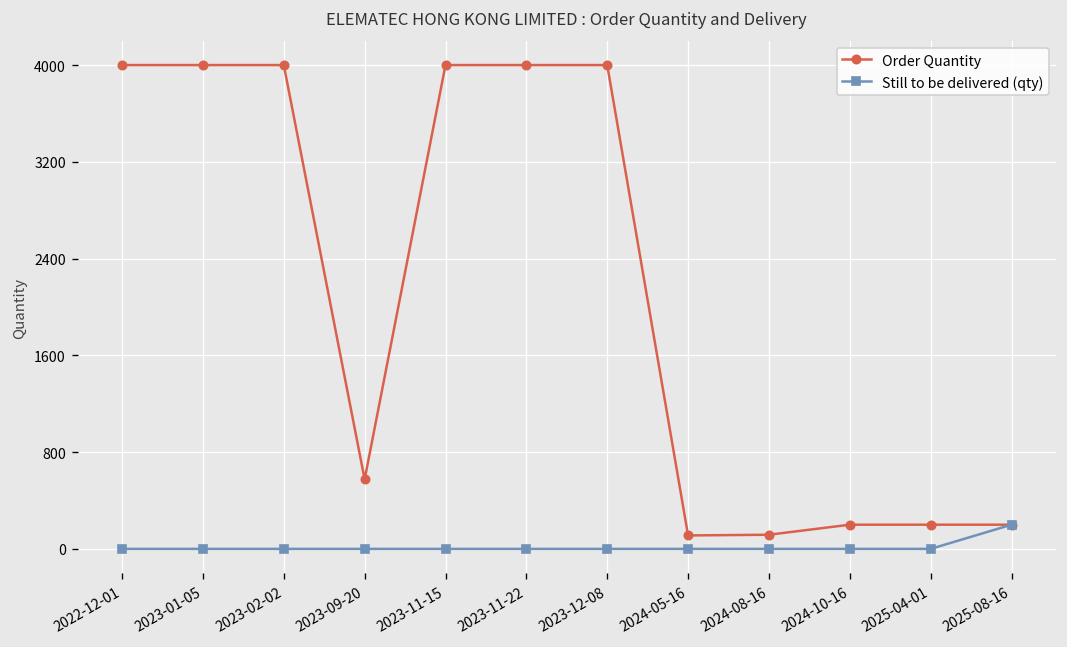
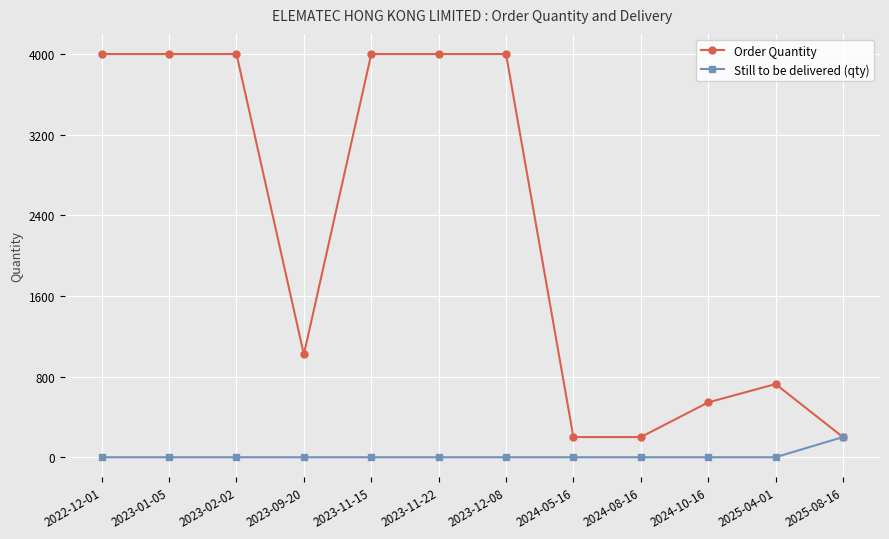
  {
    "Order Quantity": {
      "2022-12-01": 4000,
      "2023-01-05": 4000,
      "2023-02-02": 4000,
-     "2023-09-20": 580,
+     "2023-09-20": 1020,
      "2023-11-15": 4000,
      "2023-11-22": 4000,
      "2023-12-08": 4000,
-     "2024-05-16": 110,
-     "2024-08-16": 120,
-     "2024-10-16": 200,
-     "2025-04-01": 200
+     "2024-05-16": 200,
+     "2024-08-16": 200,
+     "2024-10-16": 540,
+     "2025-04-01": 730
    },
    "Still to be delivered (qty)": {
      "2022-12-01": 0,
      "2023-01-05": 0,
      "2023-02-02": 0,
      "2023-09-20": 0,
      "2023-11-15": 0,
      "2023-11-22": 0,
      "2023-12-08": 0,
      "2024-05-16": 0,
      "2024-08-16": 0,
      "2024-10-16": 0,
      "2025-04-01": 0
    }
  }
